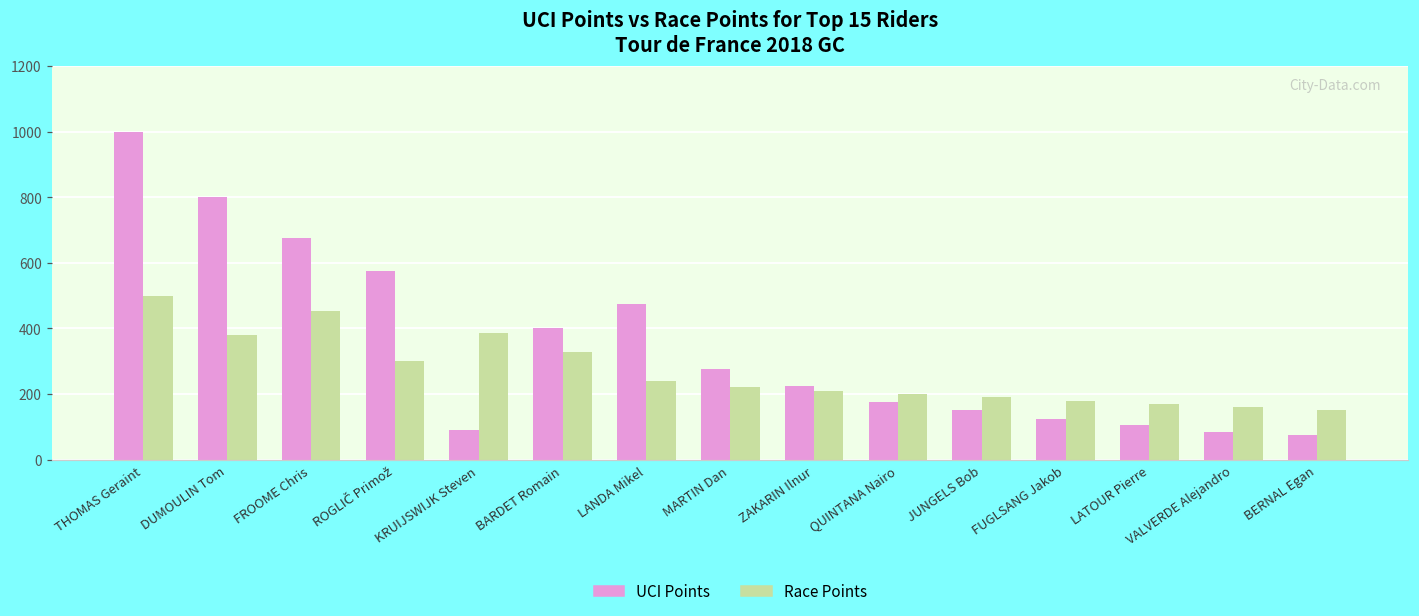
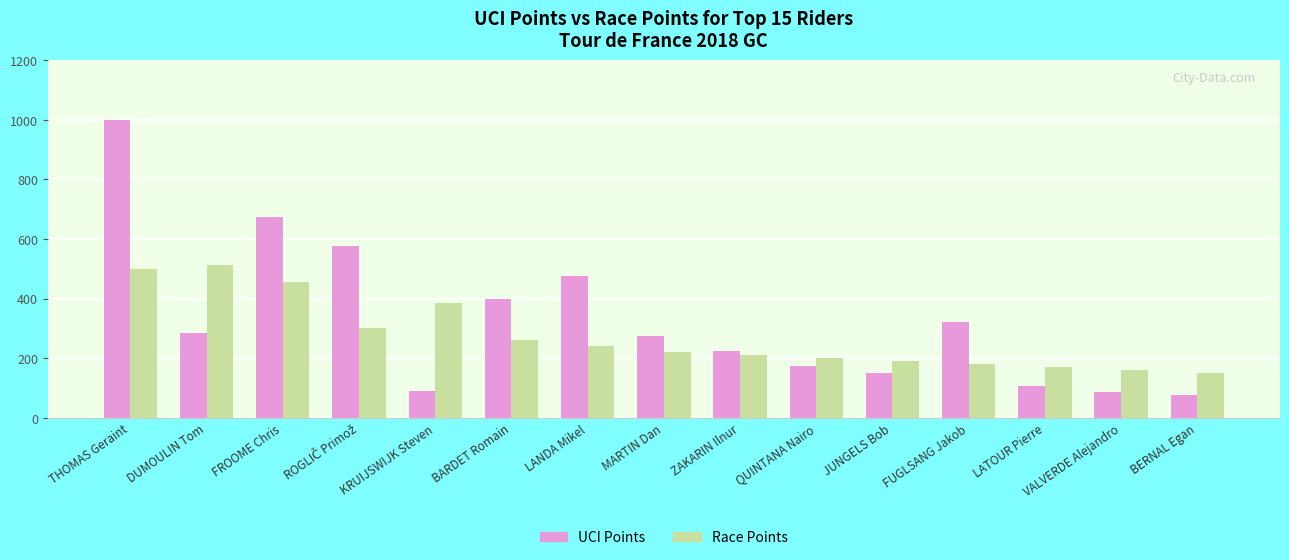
  {
    "UCI Points": {
      "THOMAS Geraint": 1000,
-     "DUMOULIN Tom": 800,
+     "DUMOULIN Tom": 290,
      "FROOME Chris": 680,
      "ROGLIČ Primož": 580,
      "KRUIJSWIJK Steven": 90,
      "BARDET Romain": 400,
      "LANDA Mikel": 470,
      "MARTIN Dan": 280,
      "ZAKARIN Ilnur": 230,
      "QUINTANA Nairo": 180,
      "JUNGELS Bob": 150,
-     "FUGLSANG Jakob": 130,
+     "FUGLSANG Jakob": 320,
      "LATOUR Pierre": 110,
      "VALVERDE Alejandro": 90,
      "BERNAL Egan": 80
    },
    "Race Points": {
      "THOMAS Geraint": 500,
-     "DUMOULIN Tom": 380,
+     "DUMOULIN Tom": 510,
      "FROOME Chris": 450,
      "ROGLIČ Primož": 300,
      "KRUIJSWIJK Steven": 390,
-     "BARDET Romain": 330,
+     "BARDET Romain": 260,
      "LANDA Mikel": 240,
      "MARTIN Dan": 220,
      "ZAKARIN Ilnur": 210,
      "QUINTANA Nairo": 200,
      "JUNGELS Bob": 190,
      "FUGLSANG Jakob": 180,
      "LATOUR Pierre": 170,
      "VALVERDE Alejandro": 160,
      "BERNAL Egan": 150
    }
  }
